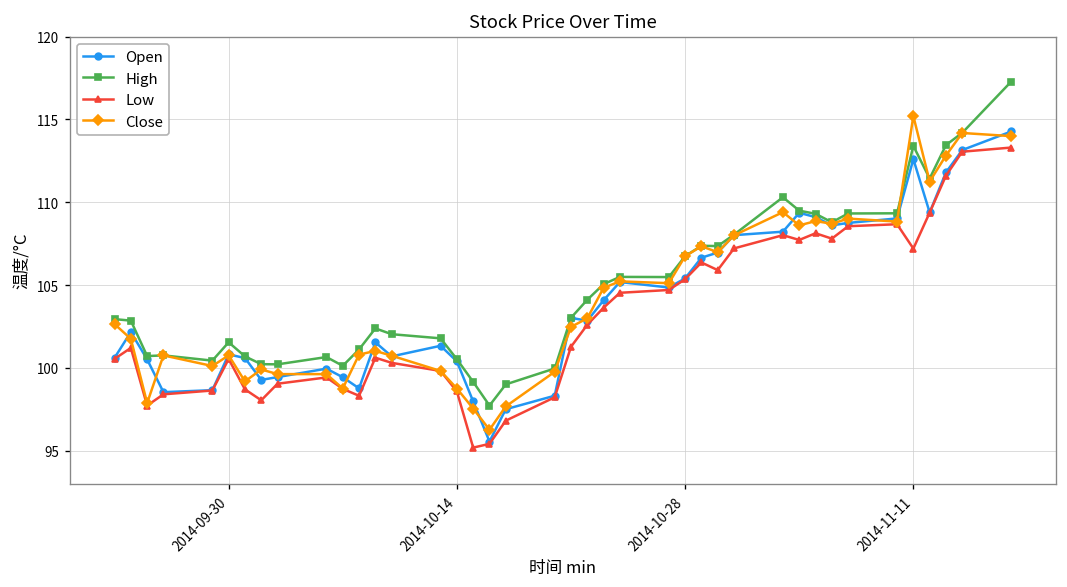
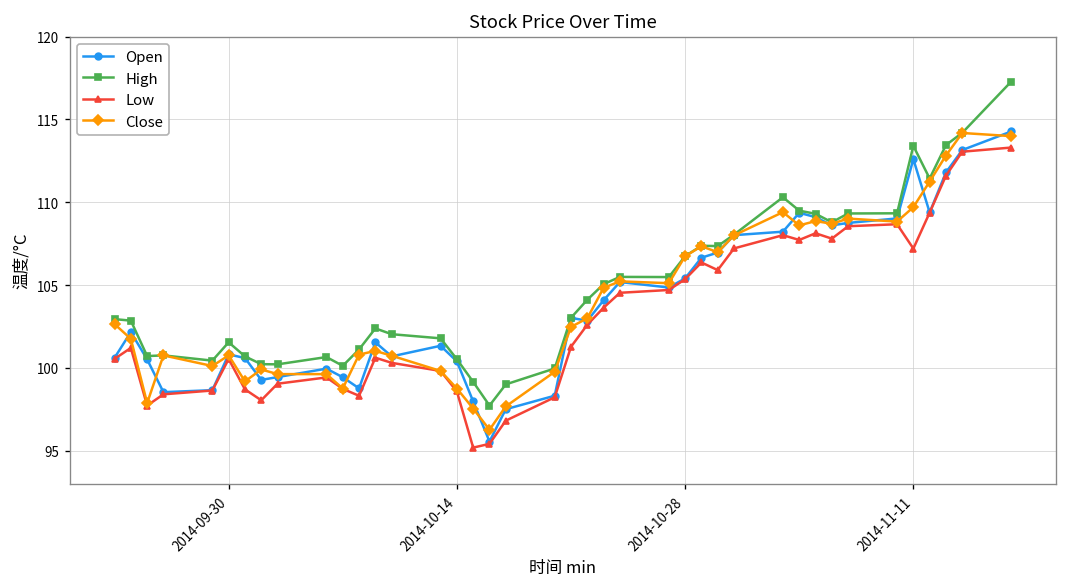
  {
    "Open": {
      "2014-11-11": 112.6
    },
    "High": {
      "2014-09-30": 101.5,
      "2014-11-11": 113.4
    },
    "Low": {
      "2014-09-30": 100.5,
      "2014-11-11": 107.2
    },
    "Close": {
-     "2014-11-11": 115.2
+     "2014-11-11": 109.7
    }
  }
